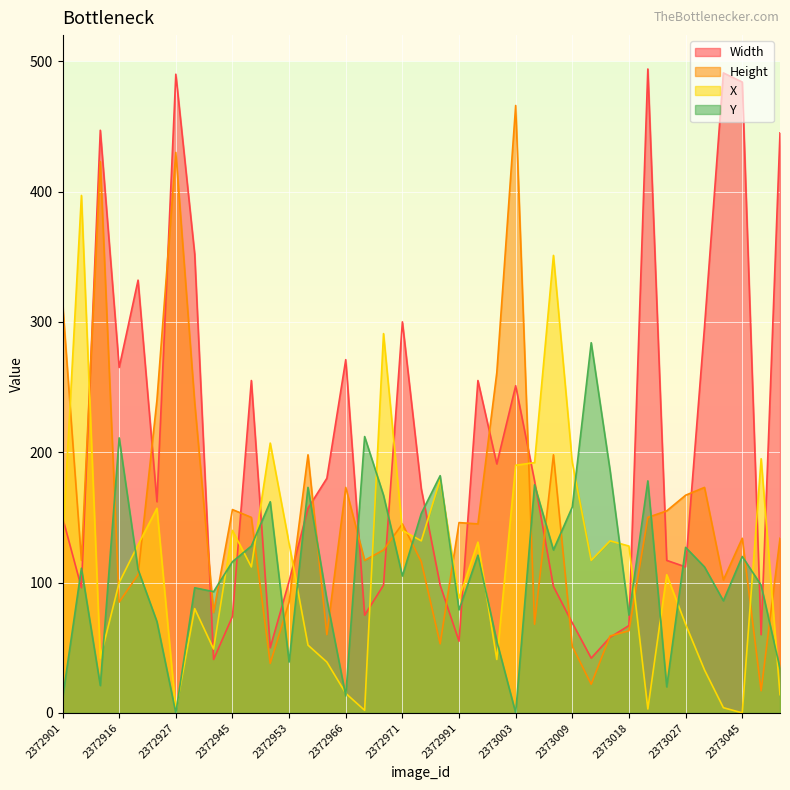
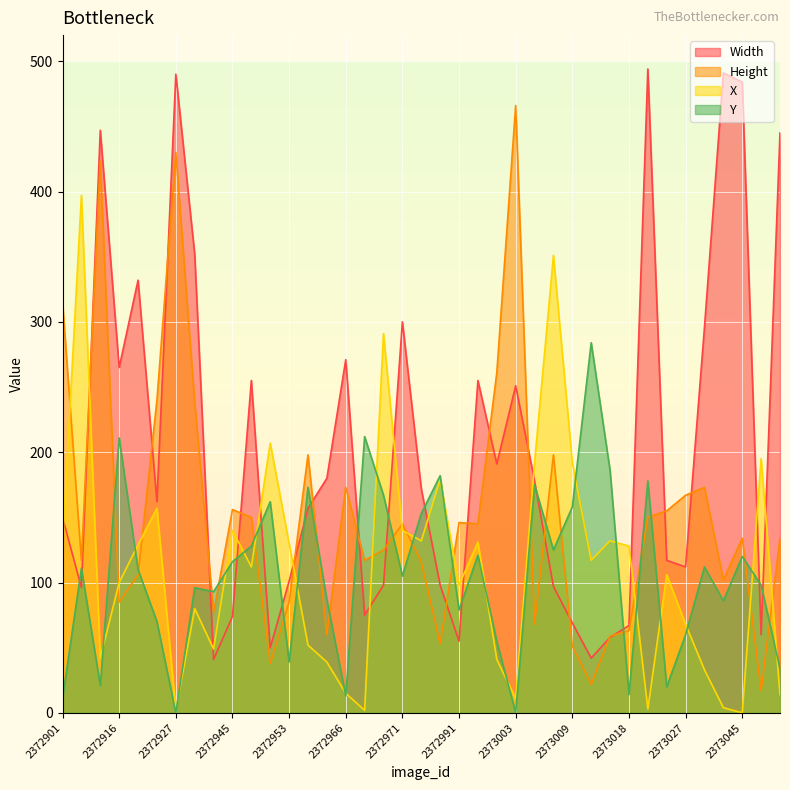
  {
    "Width": {
      "2372901": 150,
      "2372916": 265,
      "2372927": 490,
      "2372945": 74,
      "2372953": 101,
      "2372966": 271,
      "2372971": 300,
      "2372991": 55,
      "2373003": 251,
      "2373009": 69,
      "2373018": 67,
      "2373027": 112
    },
    "Height": {
      "2372901": 315,
      "2372916": 85,
      "2372927": 430,
      "2372945": 156,
      "2372953": 85,
      "2372966": 173,
      "2372971": 145,
      "2372991": 146,
      "2373003": 466,
      "2373009": 51,
      "2373018": 63,
      "2373027": 167,
      "2373045": 134
    },
    "X": {
      "2372901": 129,
      "2372916": 100,
      "2372927": 2,
      "2372945": 140,
      "2372953": 130,
      "2372966": 15,
      "2372971": 140,
-     "2372991": 88,
-     "2373003": 190,
+     "2372991": 98,
+     "2373003": 11,
      "2373009": 192,
      "2373018": 128,
      "2373027": 68,
      "2373045": 0
    },
    "Y": {
      "2372901": 11,
      "2372916": 211,
      "2372927": 0,
      "2372945": 116,
      "2372953": 39,
      "2372966": 13,
      "2372971": 105,
      "2372991": 79,
      "2373003": 0,
      "2373009": 158,
-     "2373018": 75,
-     "2373027": 127,
+     "2373018": 14,
+     "2373027": 60,
      "2373045": 120
    }
  }
